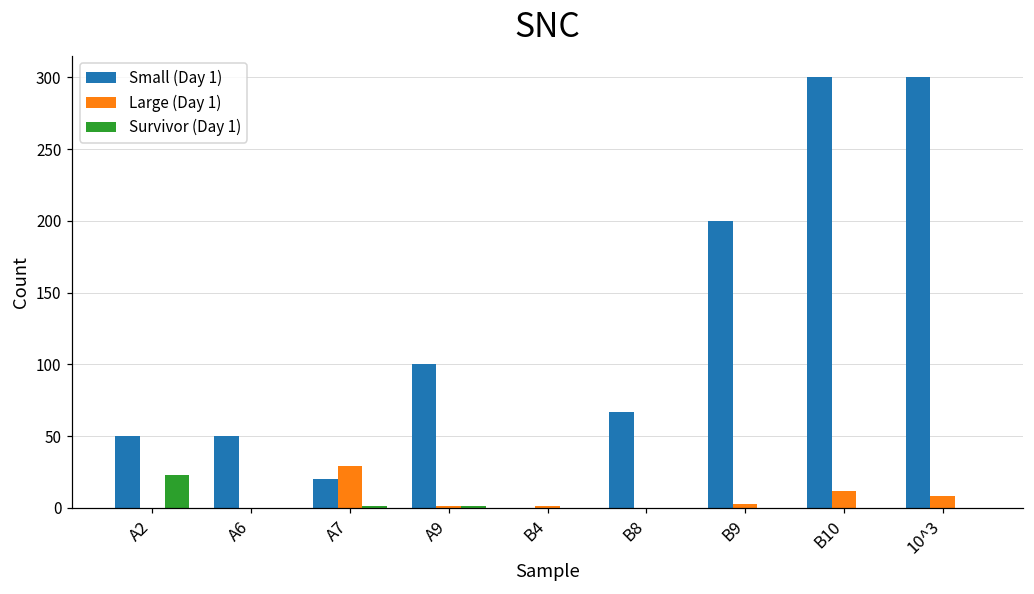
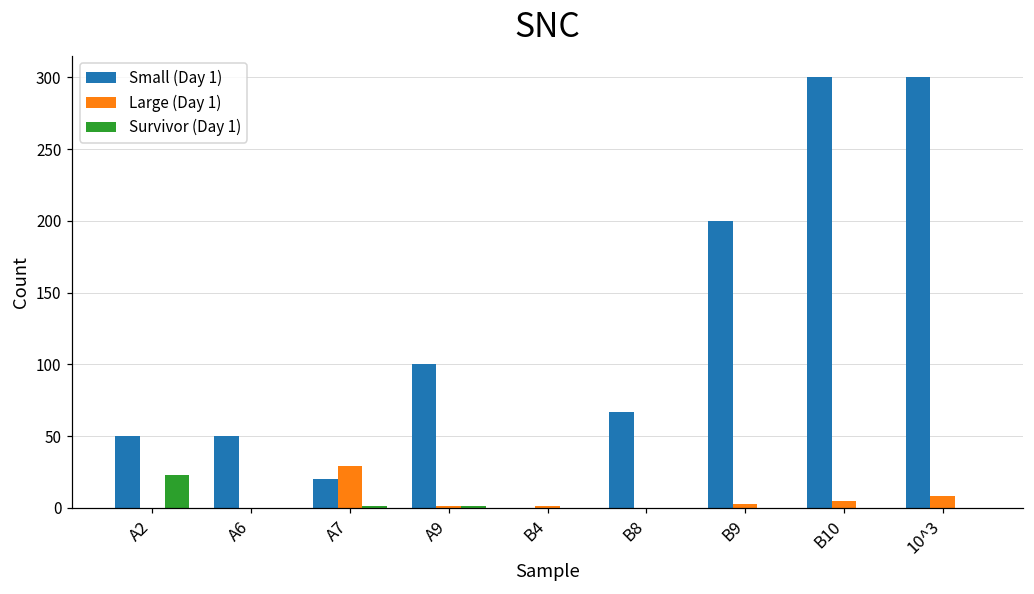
  {
    "Small (Day 1)": {
      "A2": 50,
      "A6": 50,
      "A7": 20,
      "A9": 100,
      "B4": 0,
      "B8": 67,
      "B9": 200,
      "B10": 300,
      "10^3": 300
    },
    "Large (Day 1)": {
      "A2": 0,
      "A6": 0,
      "A7": 29,
      "B8": 0,
      "B9": 3,
-     "B10": 12,
+     "B10": 5,
      "10^3": 8
    },
    "Survivor (Day 1)": {
      "A2": 23,
      "A6": 0,
      "B4": 0,
      "B8": 0,
      "B9": 0,
      "B10": 0,
      "10^3": 0
    }
  }
